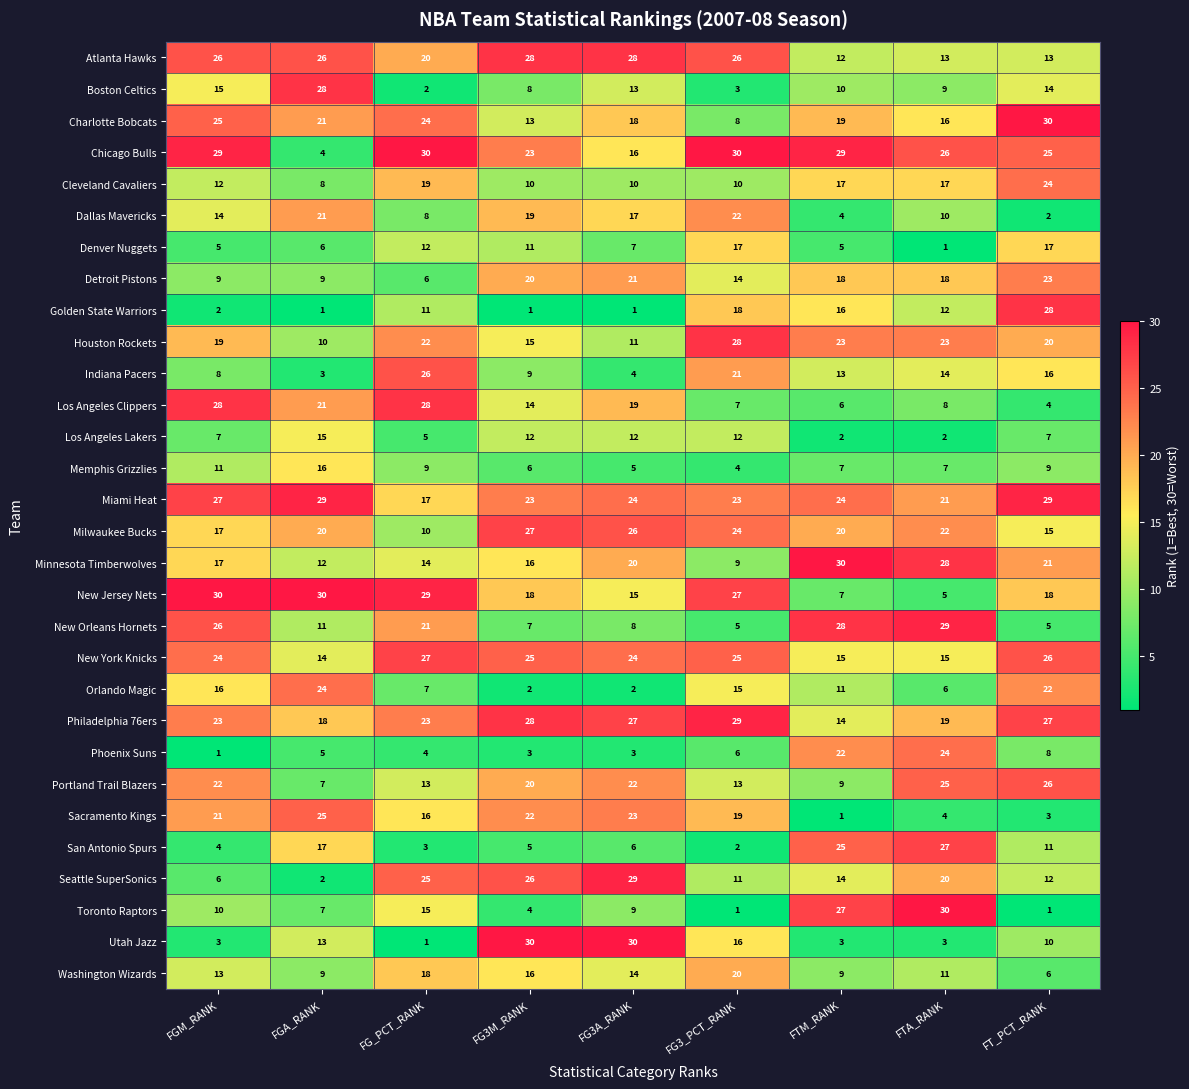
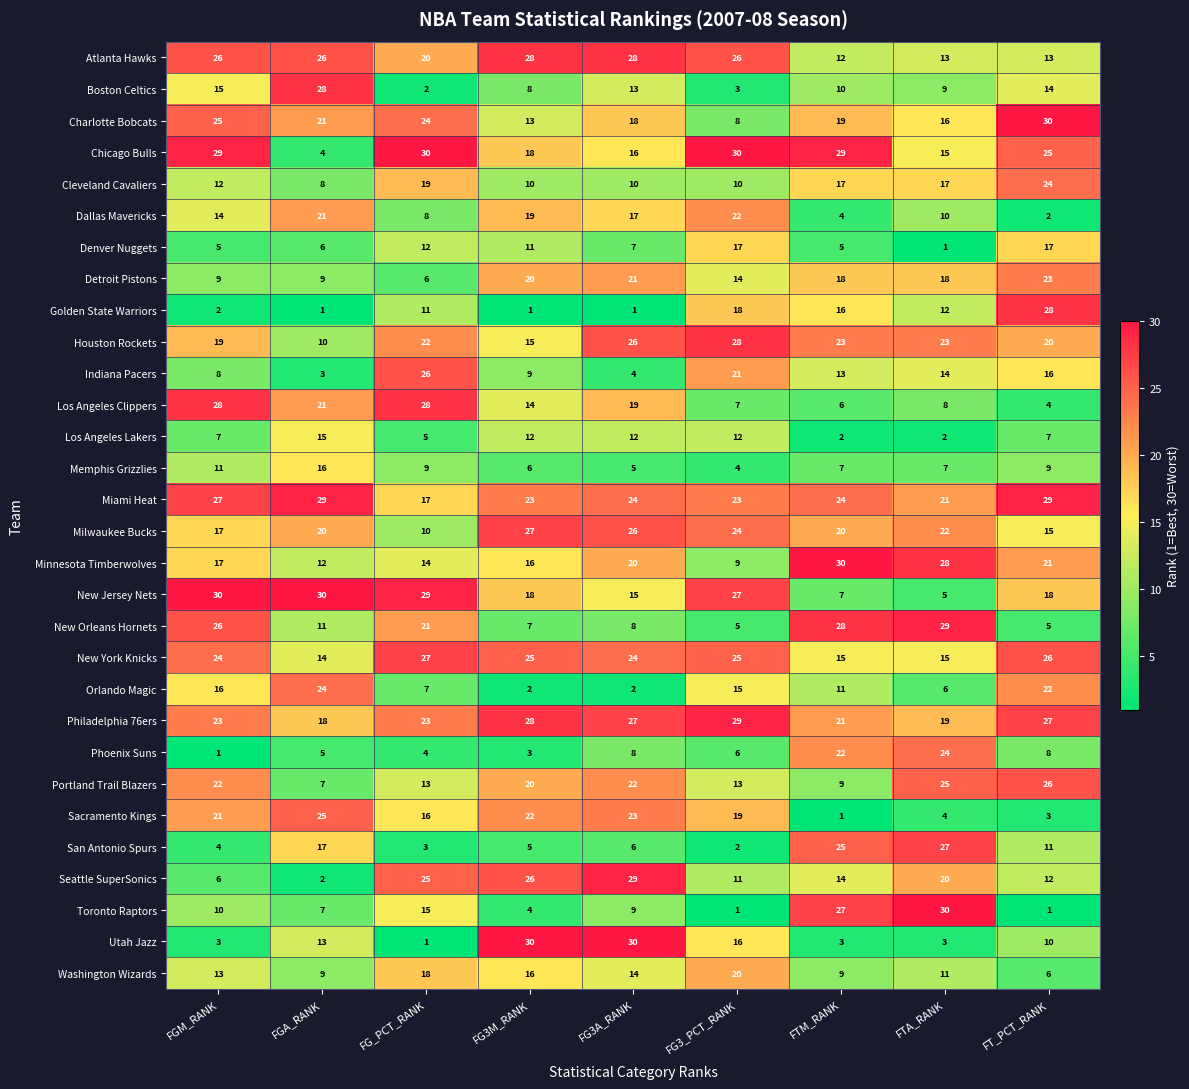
  {
    "Chicago Bulls": {
      "FGM_RANK": 29,
      "FGA_RANK": 4,
      "FG_PCT_RANK": 30,
-     "FG3M_RANK": 23,
+     "FG3M_RANK": 18,
      "FG3A_RANK": 16,
      "FG3_PCT_RANK": 30,
      "FTM_RANK": 29,
-     "FTA_RANK": 26,
+     "FTA_RANK": 15,
      "FT_PCT_RANK": 25
    },
    "Houston Rockets": {
      "FGM_RANK": 19,
      "FGA_RANK": 10,
      "FG_PCT_RANK": 22,
      "FG3M_RANK": 15,
-     "FG3A_RANK": 11,
+     "FG3A_RANK": 26,
      "FG3_PCT_RANK": 28,
      "FTM_RANK": 23,
      "FTA_RANK": 23,
      "FT_PCT_RANK": 20
    },
    "Philadelphia 76ers": {
      "FGM_RANK": 23,
      "FGA_RANK": 18,
      "FG_PCT_RANK": 23,
      "FG3M_RANK": 28,
      "FG3A_RANK": 27,
      "FG3_PCT_RANK": 29,
-     "FTM_RANK": 14,
+     "FTM_RANK": 21,
      "FTA_RANK": 19,
      "FT_PCT_RANK": 27
    },
    "Phoenix Suns": {
      "FGM_RANK": 1,
      "FGA_RANK": 5,
      "FG_PCT_RANK": 4,
      "FG3M_RANK": 3,
-     "FG3A_RANK": 3,
+     "FG3A_RANK": 8,
      "FG3_PCT_RANK": 6,
      "FTM_RANK": 22,
      "FTA_RANK": 24,
      "FT_PCT_RANK": 8
    }
  }
